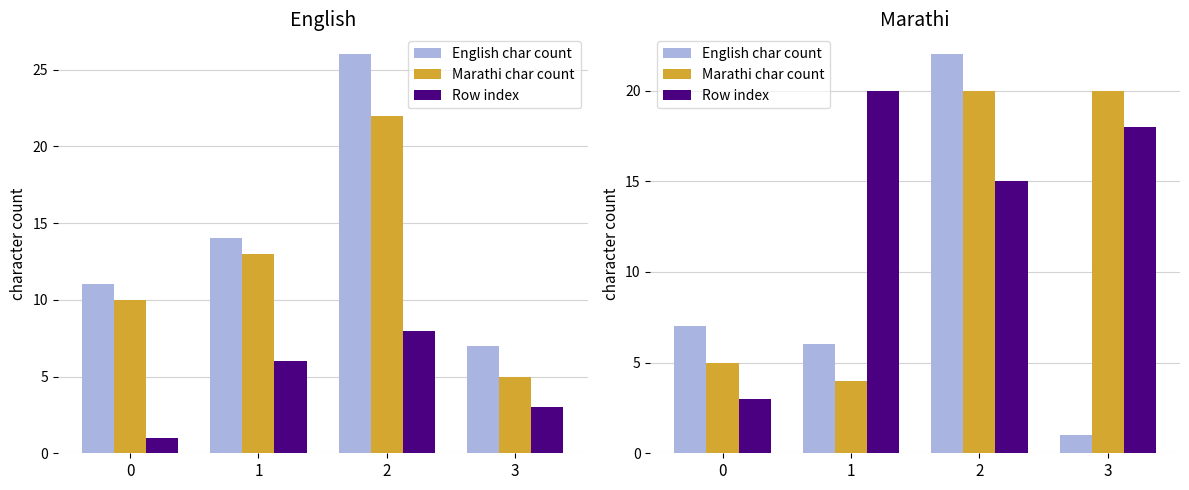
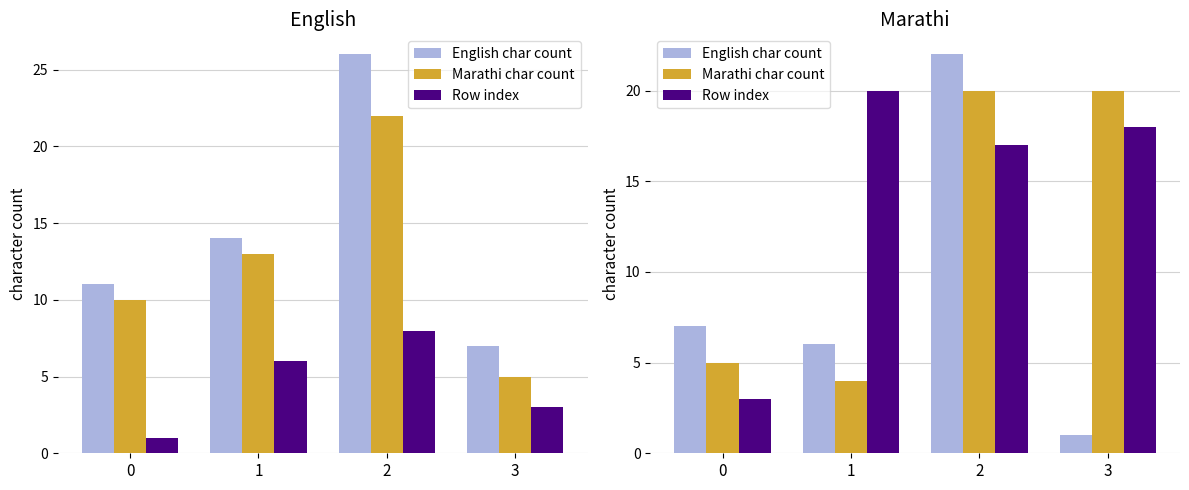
  {
    "English": {
      "English char count": {
        "0": 11.0,
        "1": 14.0,
        "2": 26.0,
        "3": 7.0
      },
      "Marathi char count": {
        "0": 10.0,
        "1": 13.0,
        "2": 22.0,
        "3": 5.0
      },
      "Row index": {
        "0": 1.0,
        "1": 6.0,
        "2": 8.0,
        "3": 3.0
      }
    },
    "Marathi": {
      "English char count": {
        "0": 7,
        "1": 6,
        "2": 22,
        "3": 1
      },
      "Marathi char count": {
        "0": 5,
        "1": 4,
        "2": 20,
        "3": 20
      },
      "Row index": {
        "0": 3,
        "1": 20,
-       "2": 15,
+       "2": 17,
        "3": 18
      }
    }
  }
